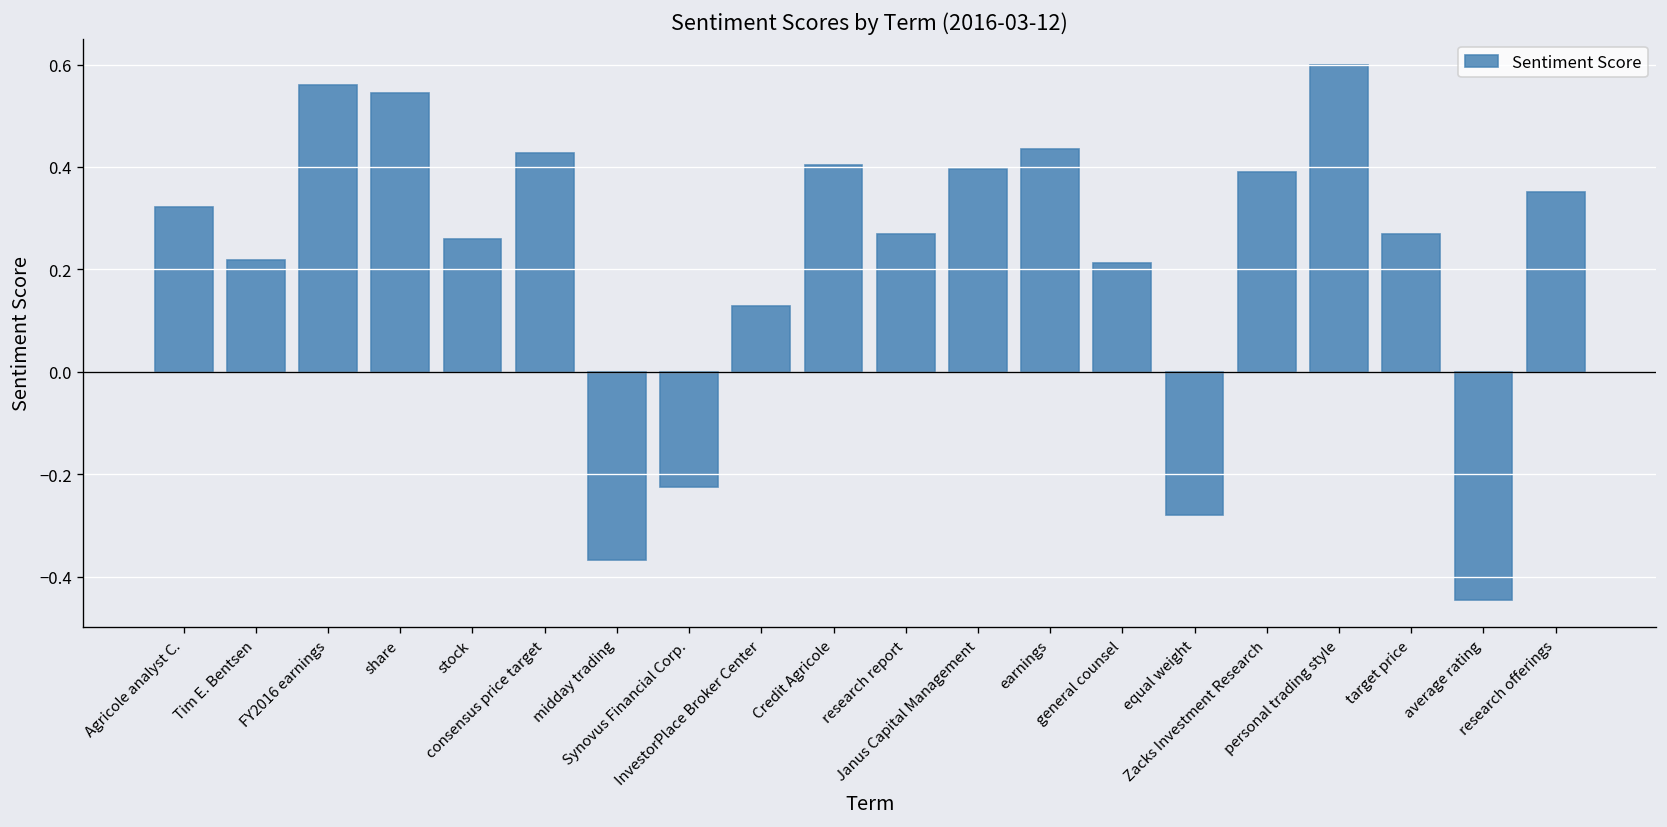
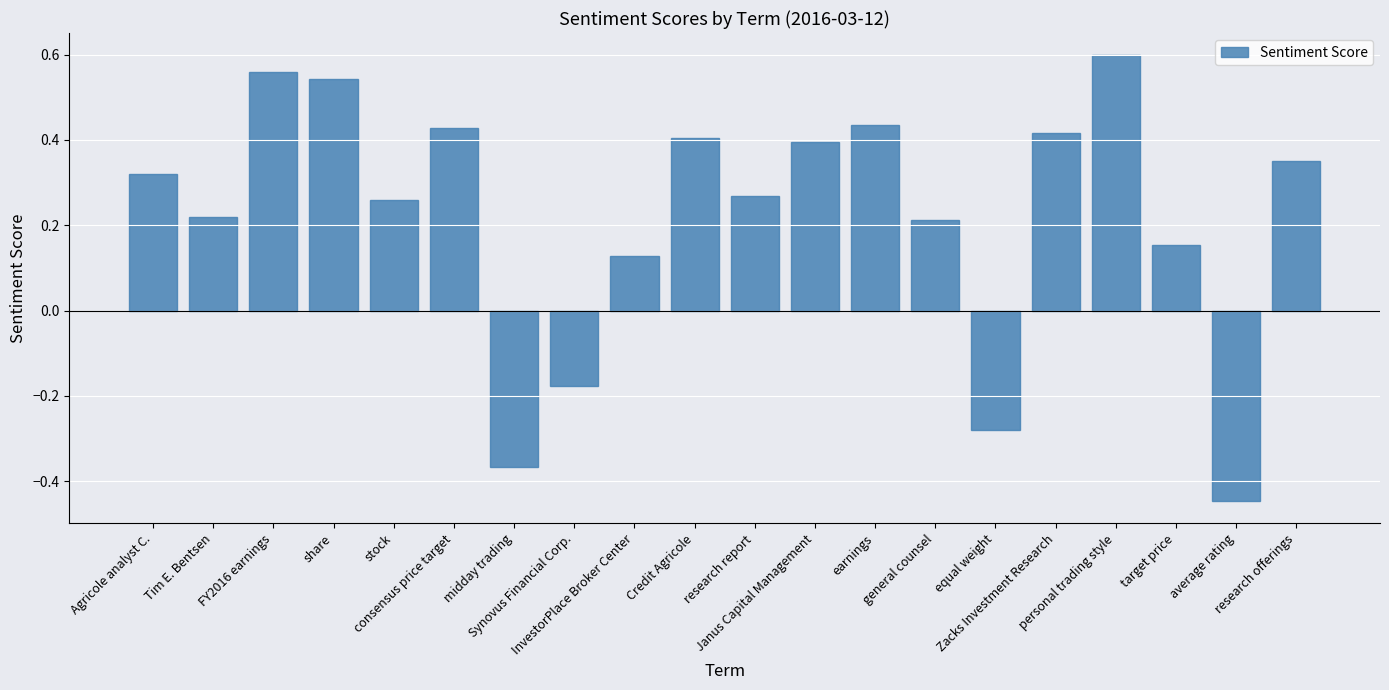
  {
    "Agricole analyst C.": 0.32,
    "Tim E. Bentsen": 0.22,
    "FY2016 earnings": 0.56,
    "share": 0.54,
    "stock": 0.26,
    "consensus price target": 0.43,
    "midday trading": -0.37,
-   "Synovus Financial Corp.": -0.23,
+   "Synovus Financial Corp.": -0.18,
    "InvestorPlace Broker Center": 0.13,
    "Credit Agricole": 0.40,
    "research report": 0.27,
    "Janus Capital Management": 0.40,
    "earnings": 0.44,
    "general counsel": 0.21,
    "equal weight": -0.28,
-   "Zacks Investment Research": 0.39,
+   "Zacks Investment Research": 0.42,
    "personal trading style": 0.60,
-   "target price": 0.27,
+   "target price": 0.15,
    "average rating": -0.45,
    "research offerings": 0.35
  }
